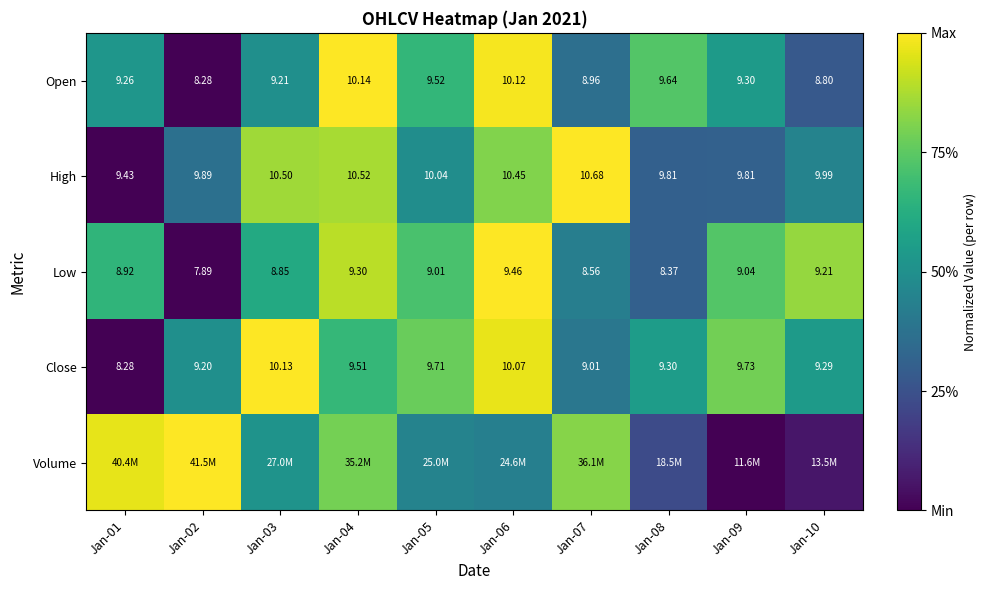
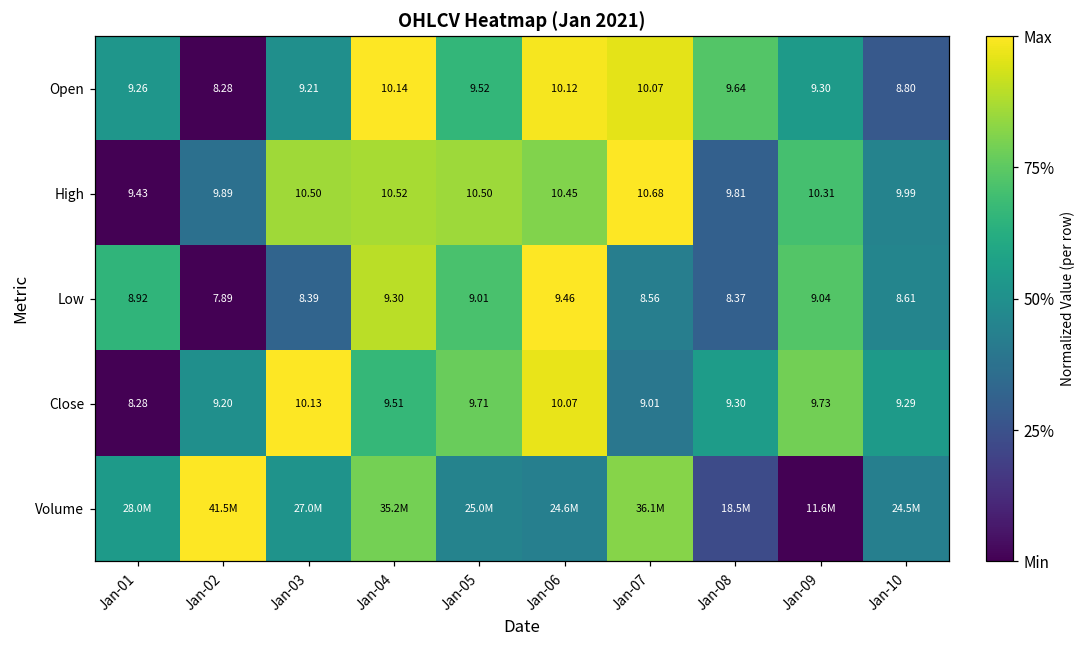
  {
    "Open": {
      "Jan-01": "9.26",
      "Jan-02": "8.28",
      "Jan-03": "9.21",
      "Jan-04": "10.14",
      "Jan-05": "9.52",
      "Jan-06": "10.12",
-     "Jan-07": "8.96",
+     "Jan-07": "10.07",
      "Jan-08": "9.64",
      "Jan-09": "9.30",
      "Jan-10": "8.80"
    },
    "High": {
      "Jan-01": "9.43",
      "Jan-02": "9.89",
      "Jan-03": "10.50",
      "Jan-04": "10.52",
-     "Jan-05": "10.04",
+     "Jan-05": "10.50",
      "Jan-06": "10.45",
      "Jan-07": "10.68",
      "Jan-08": "9.81",
-     "Jan-09": "9.81",
+     "Jan-09": "10.31",
      "Jan-10": "9.99"
    },
    "Low": {
      "Jan-01": "8.92",
      "Jan-02": "7.89",
-     "Jan-03": "8.85",
+     "Jan-03": "8.39",
      "Jan-04": "9.30",
      "Jan-05": "9.01",
      "Jan-06": "9.46",
      "Jan-07": "8.56",
      "Jan-08": "8.37",
      "Jan-09": "9.04",
-     "Jan-10": "9.21"
+     "Jan-10": "8.61"
    },
    "Close": {
      "Jan-01": "8.28",
      "Jan-02": "9.20",
      "Jan-03": "10.13",
      "Jan-04": "9.51",
      "Jan-05": "9.71",
      "Jan-06": "10.07",
      "Jan-07": "9.01",
      "Jan-08": "9.30",
      "Jan-09": "9.73",
      "Jan-10": "9.29"
    },
    "Volume": {
-     "Jan-01": "40.4M",
+     "Jan-01": "28.0M",
      "Jan-02": "41.5M",
      "Jan-03": "27.0M",
      "Jan-04": "35.2M",
      "Jan-05": "25.0M",
      "Jan-06": "24.6M",
      "Jan-07": "36.1M",
      "Jan-08": "18.5M",
      "Jan-09": "11.6M",
-     "Jan-10": "13.5M"
+     "Jan-10": "24.5M"
    }
  }
